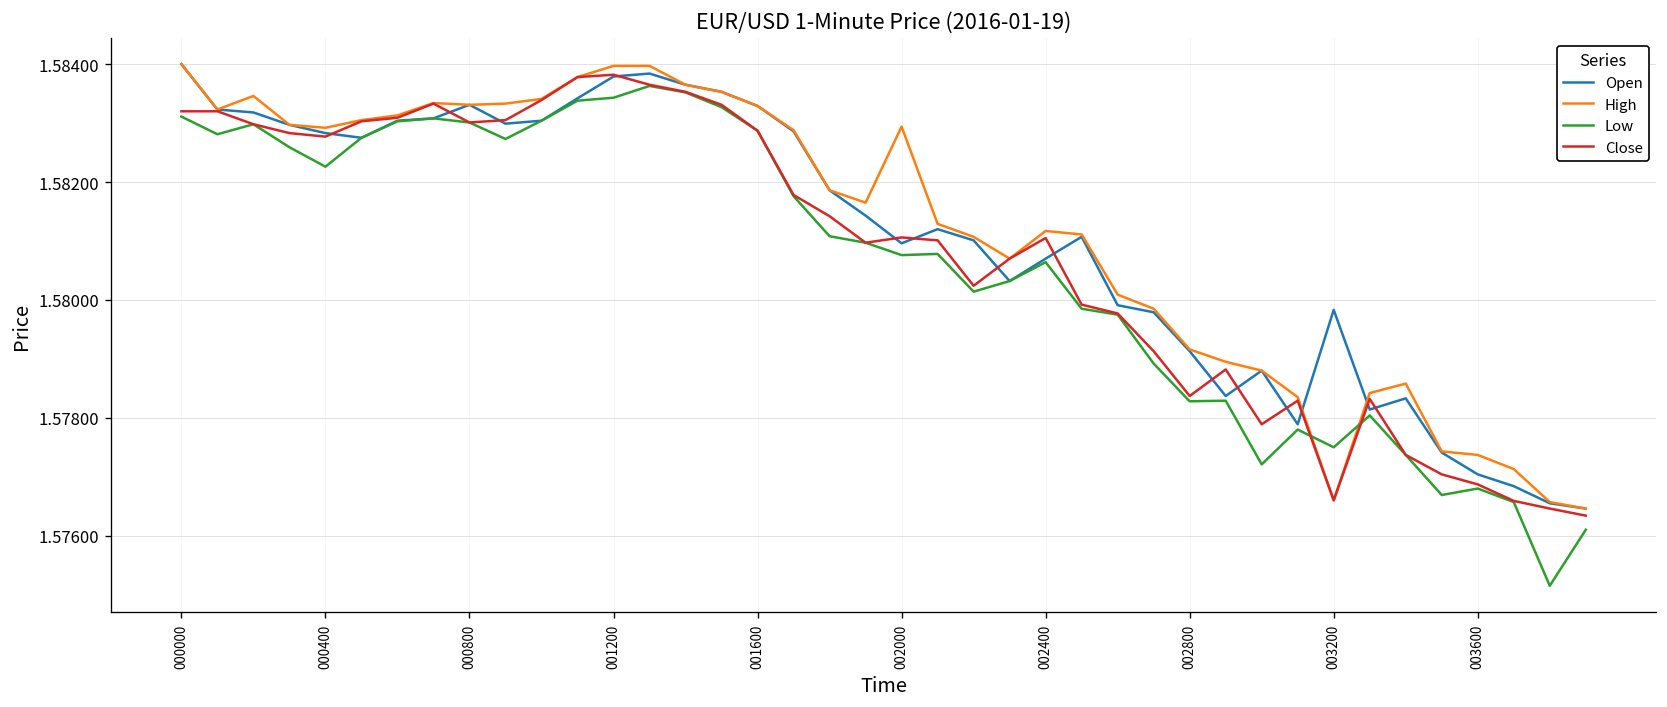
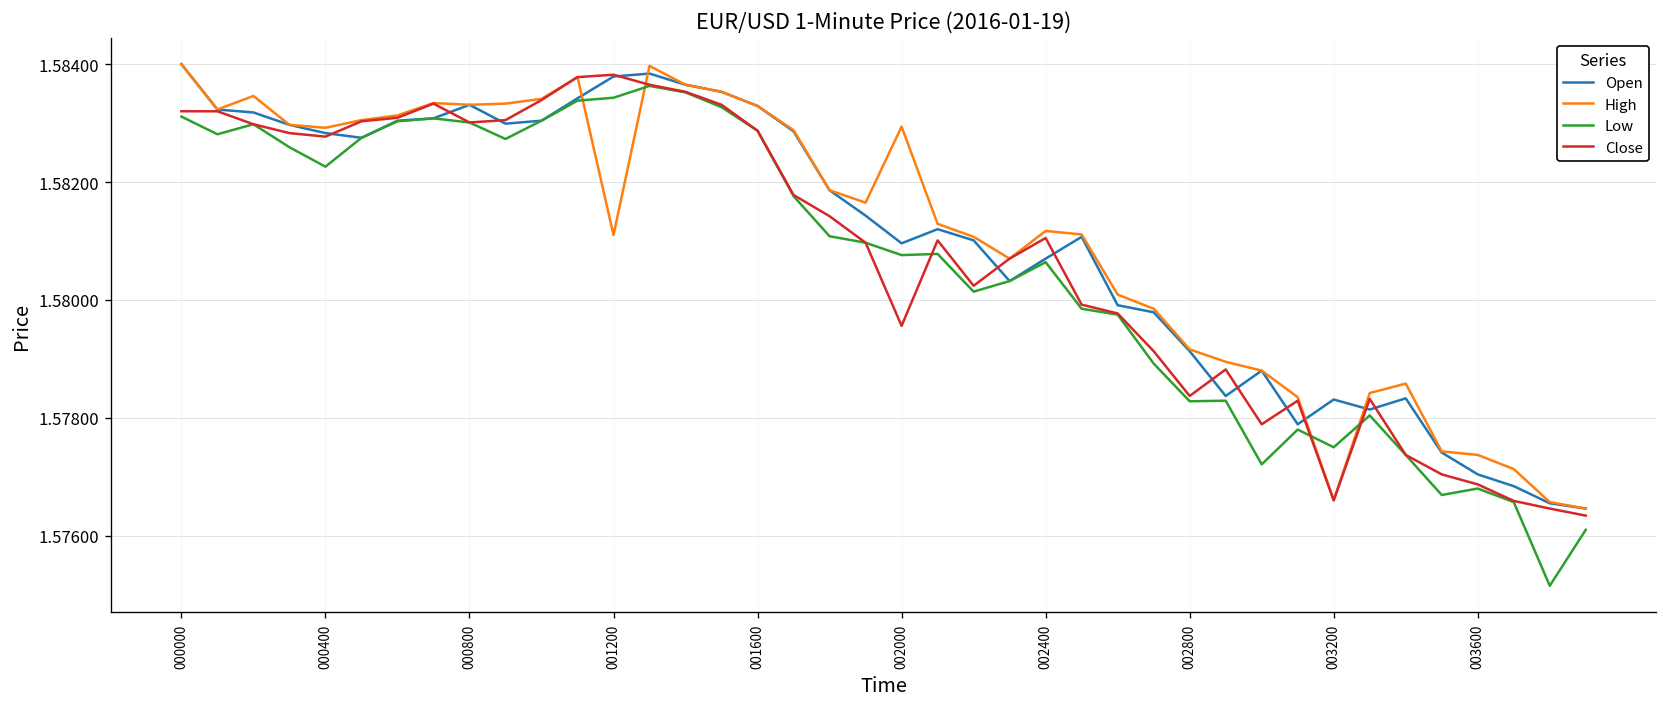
  {
    "Open": {
      "000400": 1.5828,
      "002000": 1.5810,
      "002400": 1.5807,
-     "003200": 1.5798,
+     "003200": 1.5783,
      "003600": 1.5770
    },
    "High": {
      "000400": 1.5829,
-     "001200": 1.5840,
+     "001200": 1.5811,
      "002000": 1.5829,
      "002400": 1.5812,
      "003600": 1.5774
    },
    "Low": {
      "000000": 1.5831,
      "000400": 1.5823,
      "001200": 1.5834,
      "002000": 1.5808,
      "002400": 1.5806,
      "002800": 1.5783,
      "003200": 1.5775,
      "003600": 1.5768
    },
    "Close": {
      "000000": 1.5832,
      "000400": 1.5828,
-     "002000": 1.5811,
+     "002000": 1.5796,
      "002400": 1.5811,
      "002800": 1.5784,
      "003600": 1.5769
    }
  }
